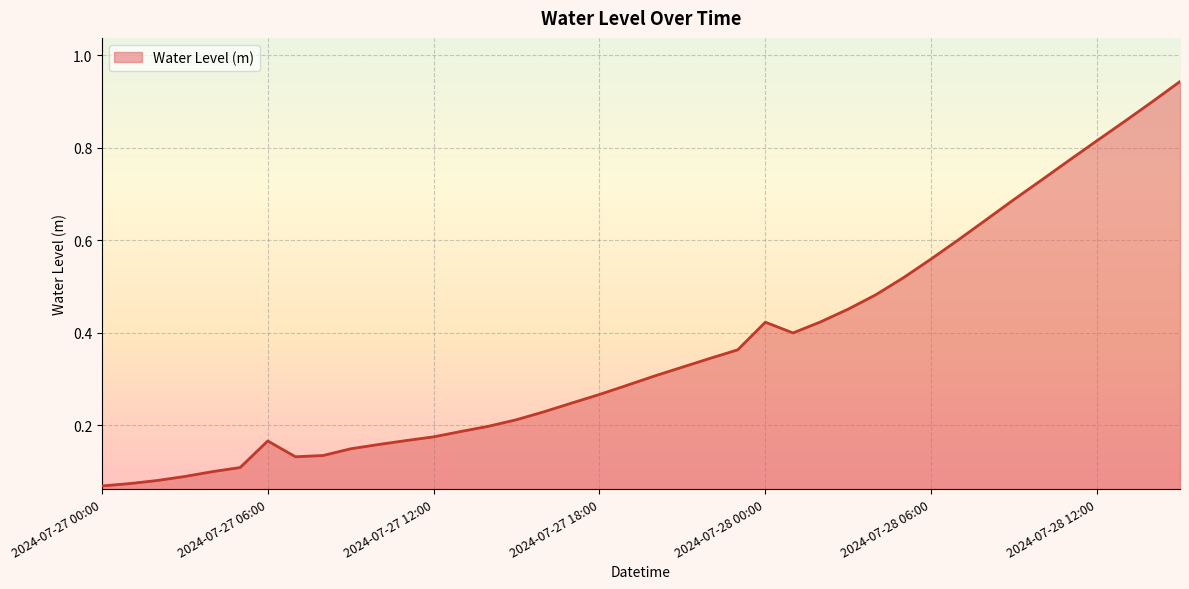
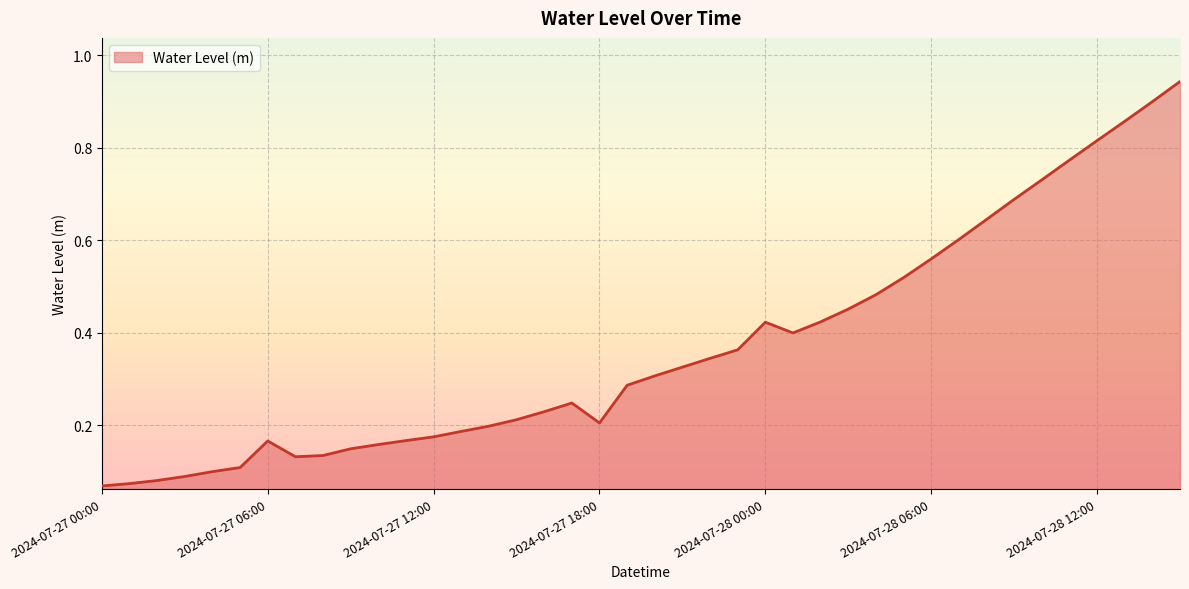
  {
    "2024-07-27 00:00": 0.07,
    "2024-07-27 06:00": 0.17,
    "2024-07-27 12:00": 0.17,
-   "2024-07-27 18:00": 0.27,
+   "2024-07-27 18:00": 0.20,
    "2024-07-28 00:00": 0.42,
    "2024-07-28 06:00": 0.56,
    "2024-07-28 12:00": 0.82
  }
